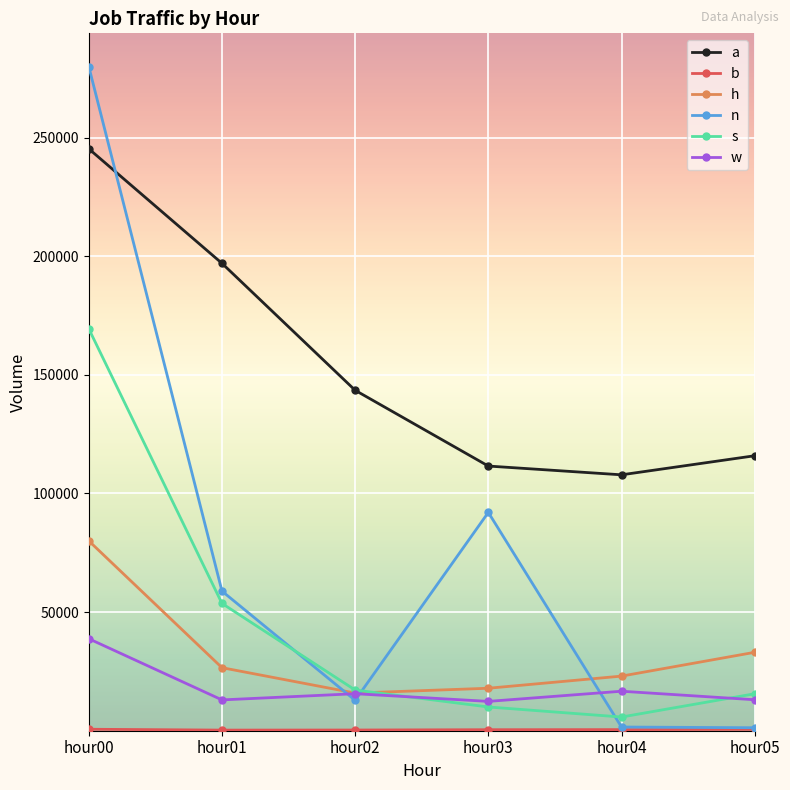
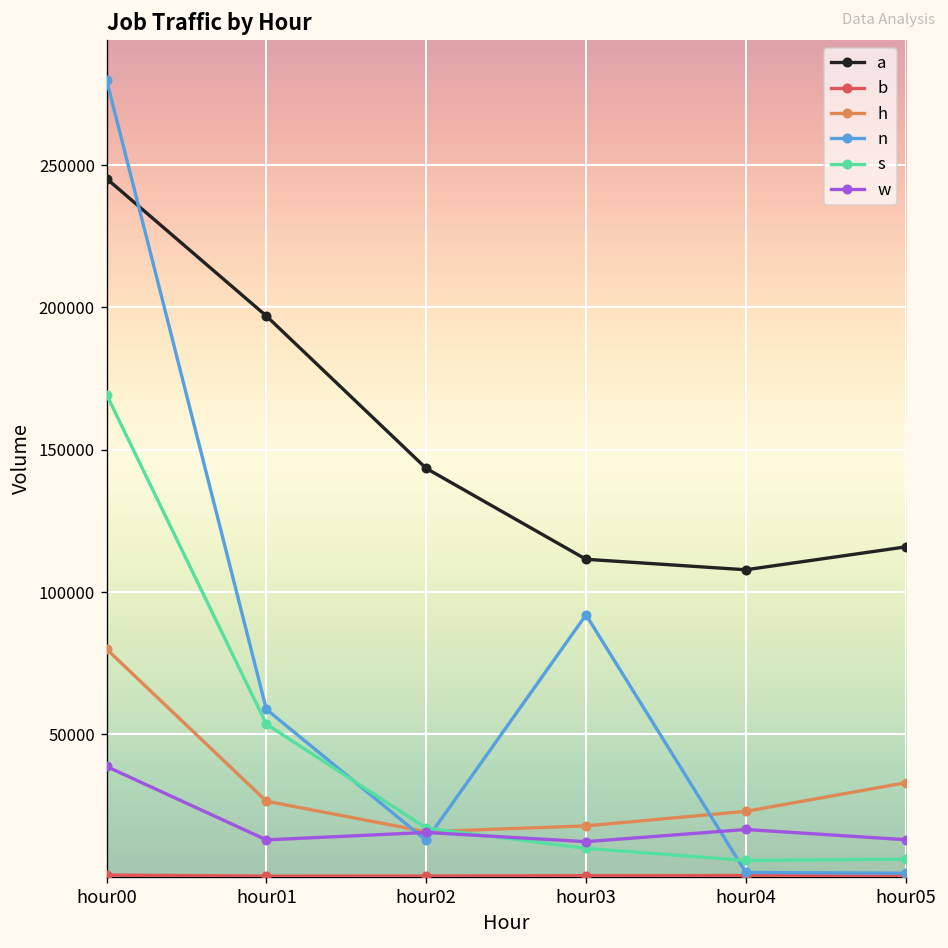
  {
    "a": {
      "hour00": 245000,
      "hour01": 197000,
      "hour02": 143000,
      "hour03": 112000,
      "hour04": 108000,
      "hour05": 116000
    },
    "n": {
      "hour00": 280000,
      "hour01": 59000,
      "hour02": 13000,
      "hour03": 92000,
      "hour04": 2000
    },
    "s": {
      "hour00": 169000,
      "hour01": 54000,
      "hour02": 17000,
      "hour03": 10000,
      "hour04": 6000,
-     "hour05": 16000
+     "hour05": 6000
    },
    "w": {
      "hour00": 39000,
      "hour01": 13000,
      "hour03": 12000,
      "hour04": 17000,
      "hour05": 13000
    }
  }
